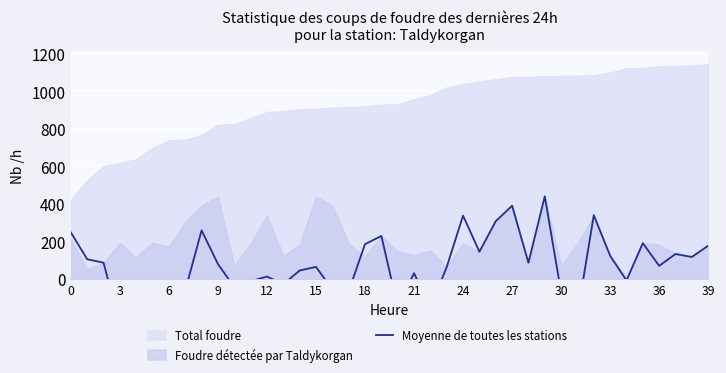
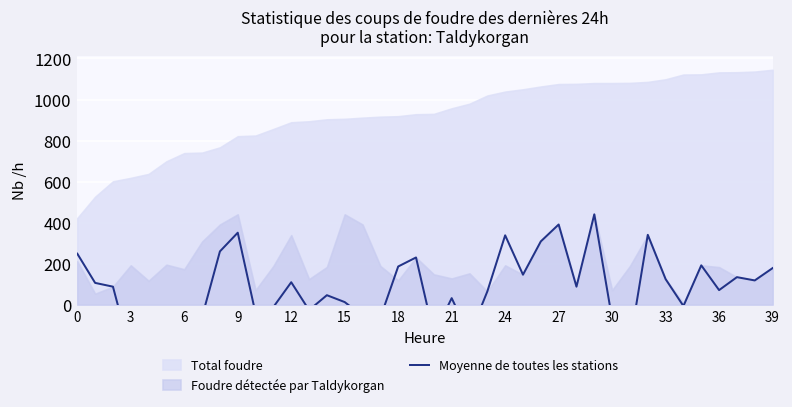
  {
    "Moyenne de toutes les stations": {
      "0": 250,
-     "9": 80,
-     "12": 10,
-     "15": 60,
+     "9": 350,
+     "12": 110,
+     "15": 10,
      "18": 190,
      "21": 30,
      "24": 340,
      "36": 70
    }
  }
